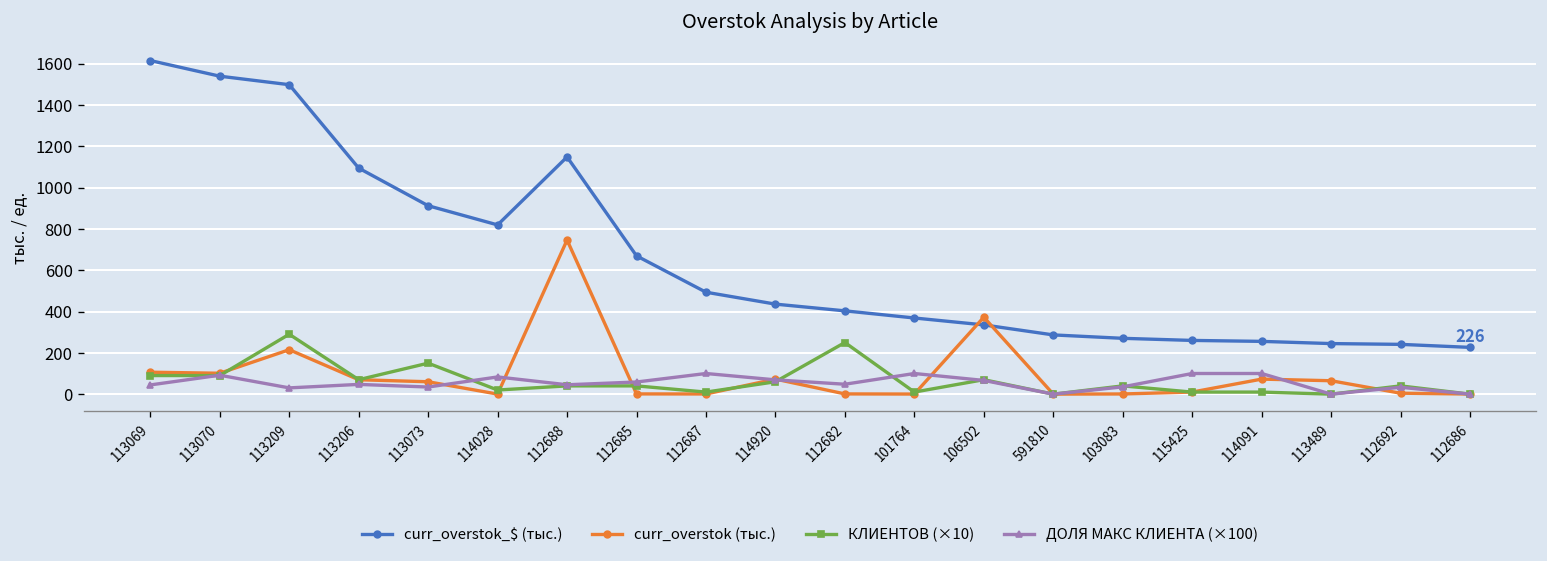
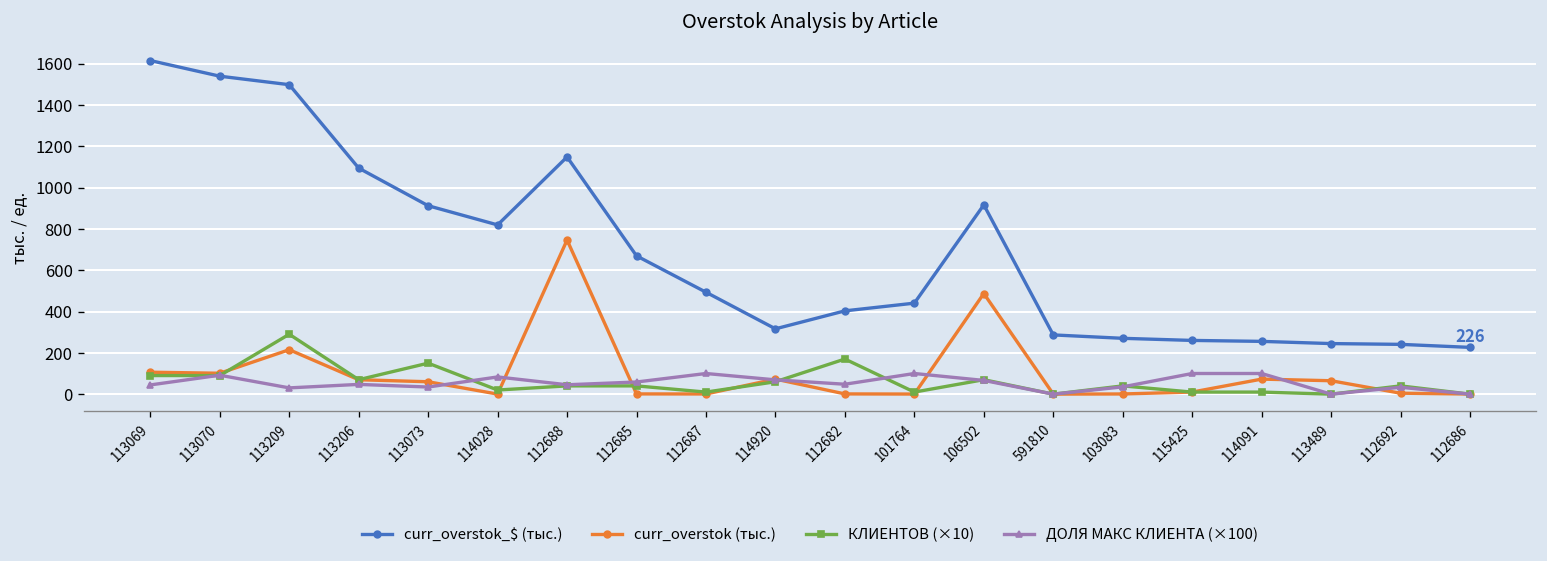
  {
    "curr_overstok_$ (тыс.)": {
      "113069": 1610,
      "113070": 1540,
      "113209": 1500,
      "113206": 1090,
      "113073": 910,
      "114028": 820,
      "112688": 1150,
      "112685": 670,
      "112687": 490,
-     "114920": 440,
+     "114920": 320,
      "112682": 400,
-     "101764": 370,
-     "106502": 340,
+     "101764": 440,
+     "106502": 920,
      "591810": 290,
      "103083": 270,
      "115425": 260,
      "114091": 260,
      "113489": 240,
      "112692": 240
    },
    "curr_overstok (тыс.)": {
      "113069": 110,
      "113209": 220,
      "113073": 60,
      "114028": 0,
      "112688": 750,
      "112685": 0,
      "112682": 0,
-     "106502": 370,
+     "106502": 490,
      "103083": 0,
      "114091": 70,
      "113489": 60,
      "112692": 0
    },
    "КЛИЕНТОВ (×10)": {
      "113069": 90,
      "113209": 290,
      "113073": 150,
      "114028": 20,
      "112685": 40,
-     "112682": 250,
+     "112682": 170,
      "114091": 10
    },
    "ДОЛЯ МАКС КЛИЕНТА (×100)": {
      "113069": 40,
      "113209": 30,
      "113206": 50,
      "113073": 30,
      "114028": 80,
      "112685": 60,
      "112687": 100,
      "112682": 50,
      "101764": 100,
      "115425": 100,
      "114091": 100
    }
  }
